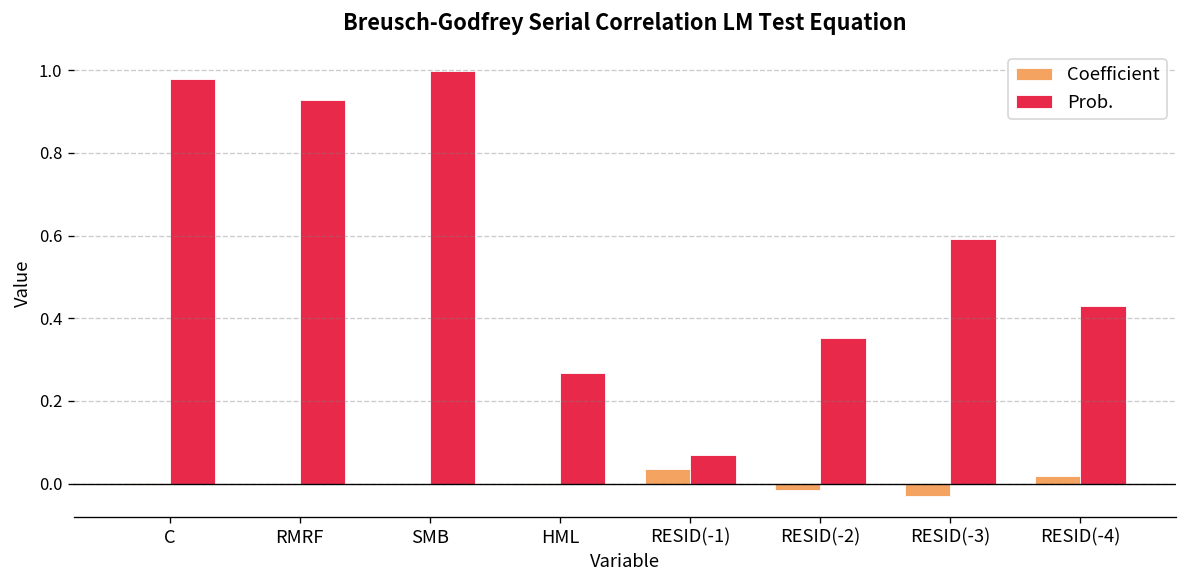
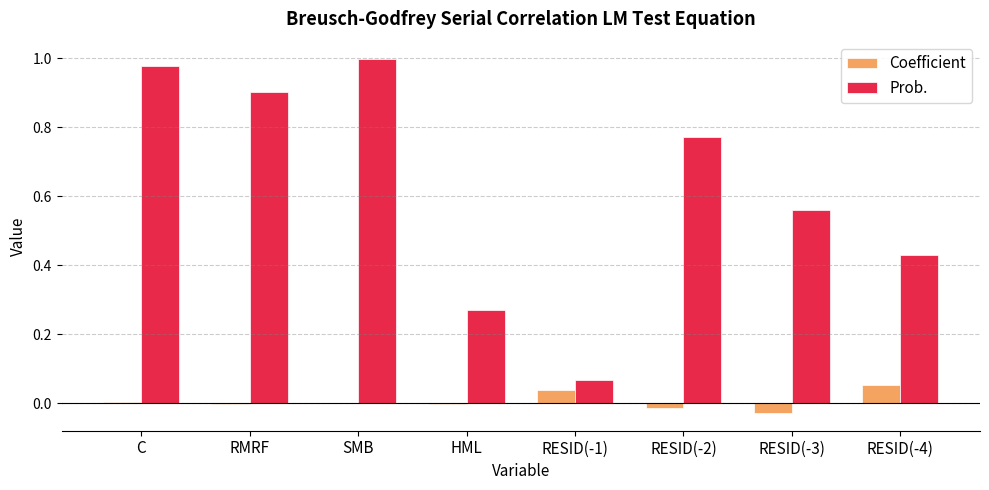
  {
    "Coefficient": {
      "RESID(-1)": 0.04,
      "RESID(-2)": -0.01,
      "RESID(-3)": -0.03,
-     "RESID(-4)": 0.02
+     "RESID(-4)": 0.05
    },
    "Prob.": {
      "C": 0.98,
-     "RMRF": 0.93,
+     "RMRF": 0.90,
      "SMB": 1.00,
      "HML": 0.27,
      "RESID(-1)": 0.07,
-     "RESID(-2)": 0.35,
-     "RESID(-3)": 0.59,
+     "RESID(-2)": 0.77,
+     "RESID(-3)": 0.56,
      "RESID(-4)": 0.43
    }
  }
